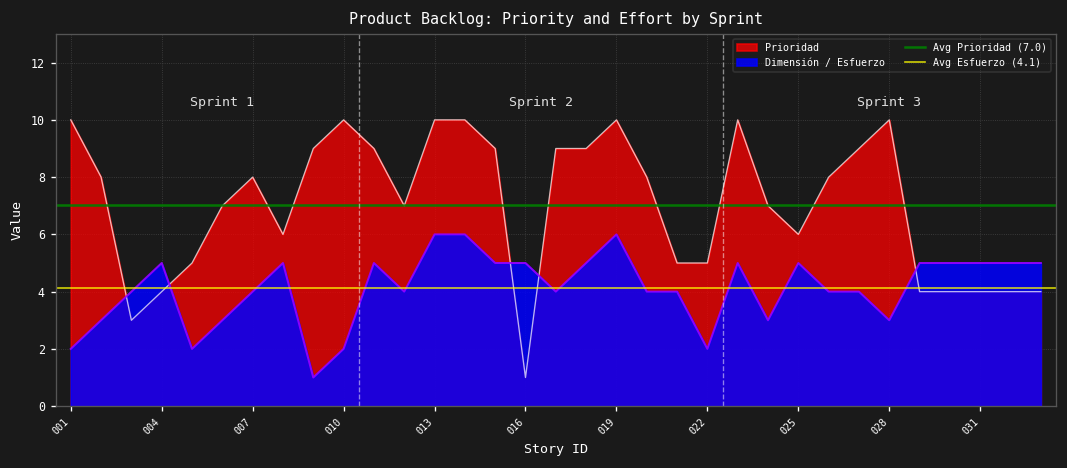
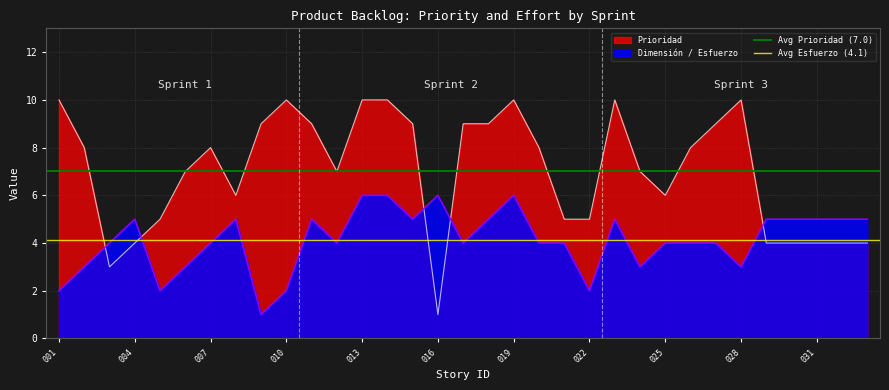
  {
    "Prioridad": {
      "001": 10,
      "004": 4,
      "007": 8,
      "010": 10,
      "013": 10,
      "016": 1,
      "019": 10,
      "022": 5,
      "025": 6,
      "031": 4
    },
    "Dimensión / Esfuerzo": {
      "001": 2,
      "004": 5,
      "007": 4,
      "010": 2,
      "013": 6,
-     "016": 5,
+     "016": 6,
      "019": 6,
      "022": 2,
-     "025": 5,
+     "025": 4,
      "028": 3,
      "031": 5
    }
  }
